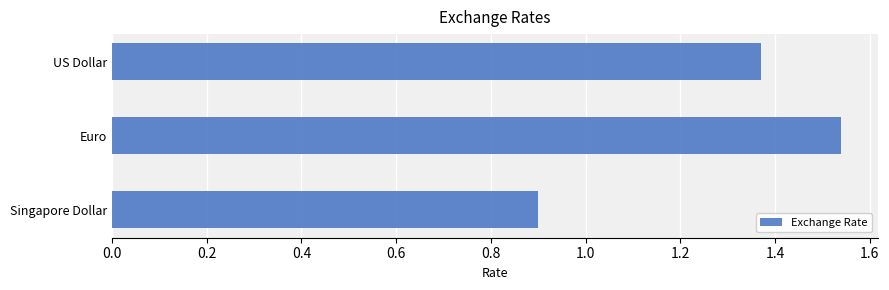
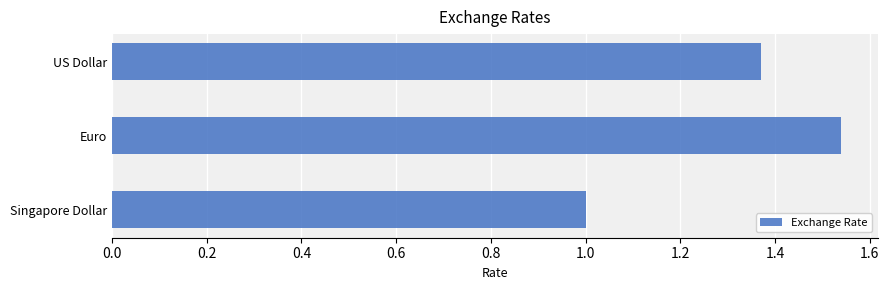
  {
    "US Dollar": 1.37,
    "Euro": 1.54,
-   "Singapore Dollar": 0.9
+   "Singapore Dollar": 1.0
  }
